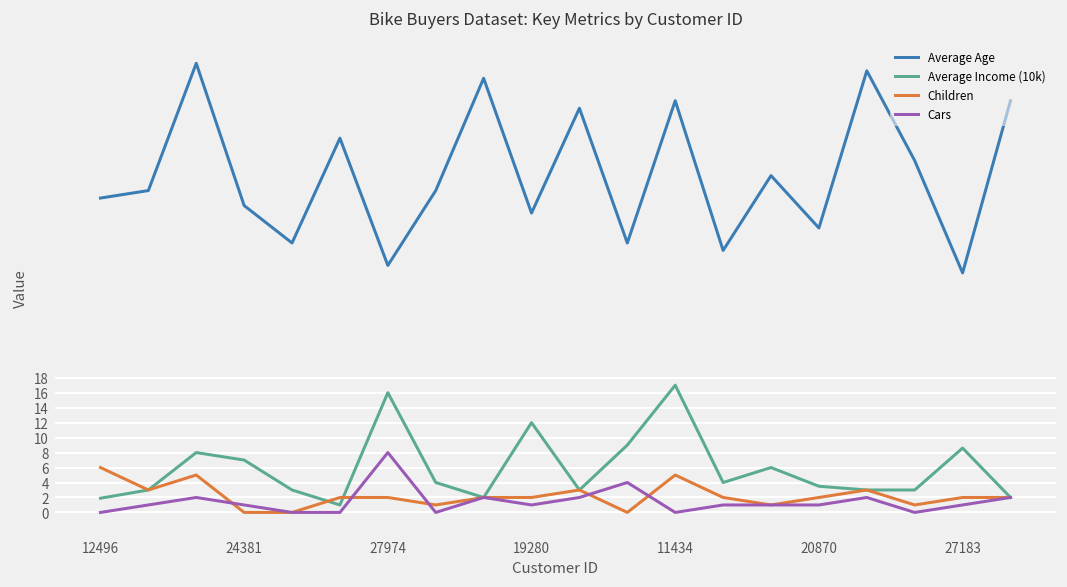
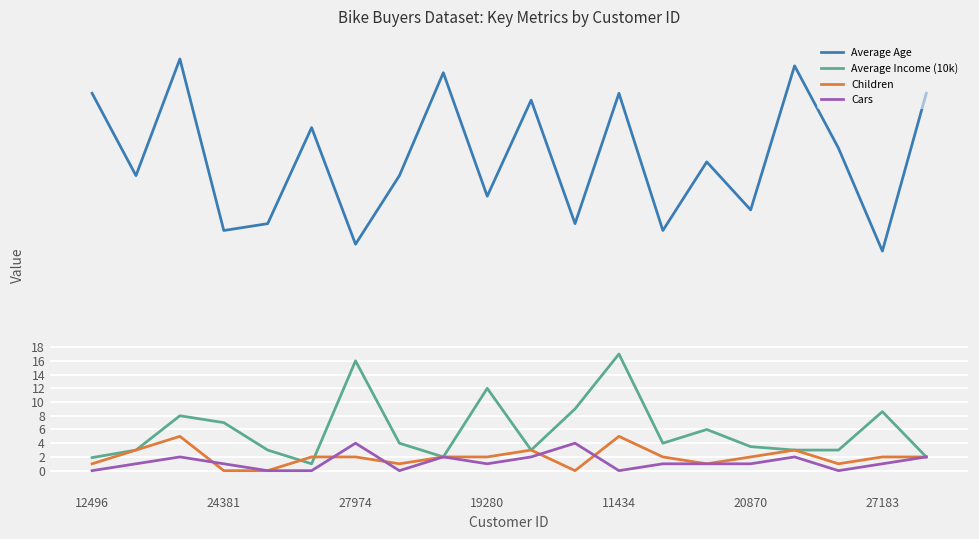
  {
    "Average Age": {
-     "12496": 42,
-     "24381": 41,
+     "12496": 55,
+     "24381": 35,
      "27974": 33,
      "19280": 40,
      "11434": 55,
      "20870": 38,
      "27183": 32
    },
    "Average Income (10k)": {
      "12496": 2,
      "24381": 7,
      "27974": 16,
      "19280": 12,
      "11434": 17,
      "20870": 4,
      "27183": 9
    },
    "Children": {
-     "12496": 6,
+     "12496": 1,
      "24381": 0,
      "27974": 2,
      "19280": 2,
      "11434": 5,
      "20870": 2,
      "27183": 2
    },
    "Cars": {
      "12496": 0,
      "24381": 1,
-     "27974": 8,
+     "27974": 4,
      "19280": 1,
      "11434": 0,
      "20870": 1,
      "27183": 1
    }
  }
